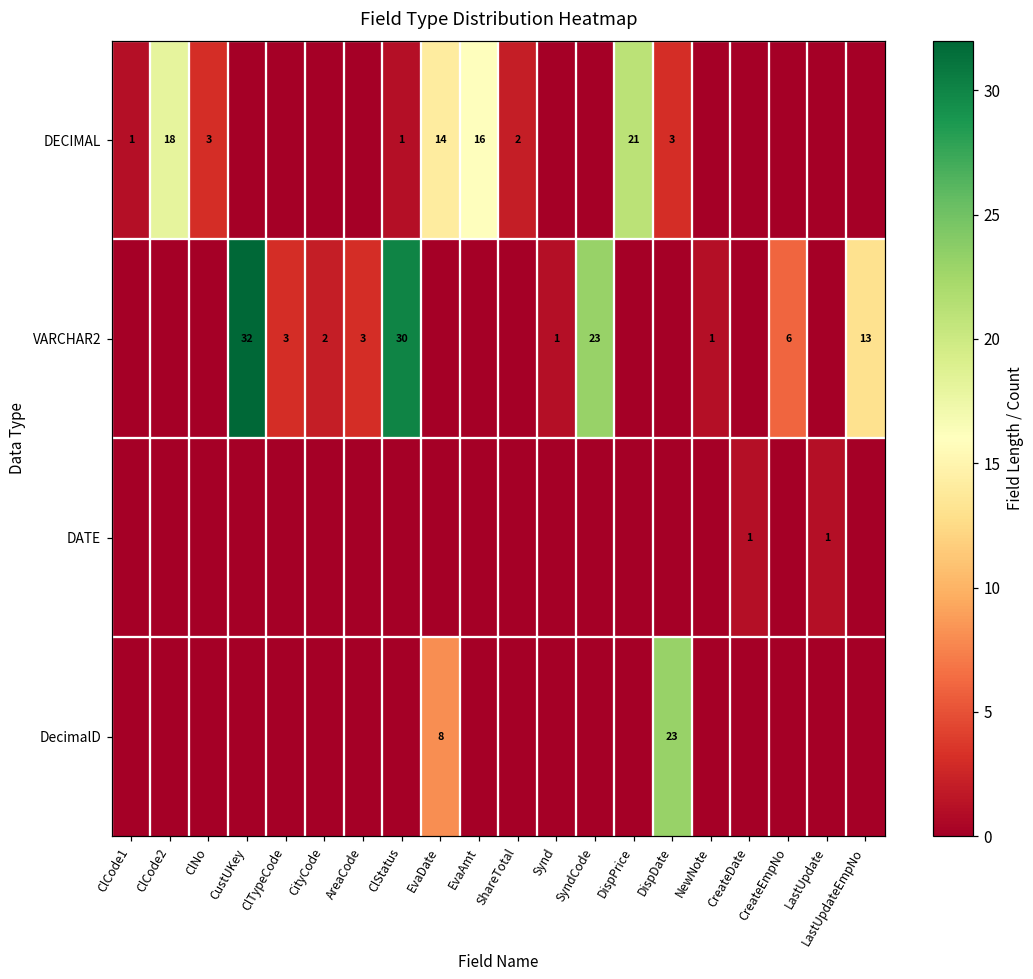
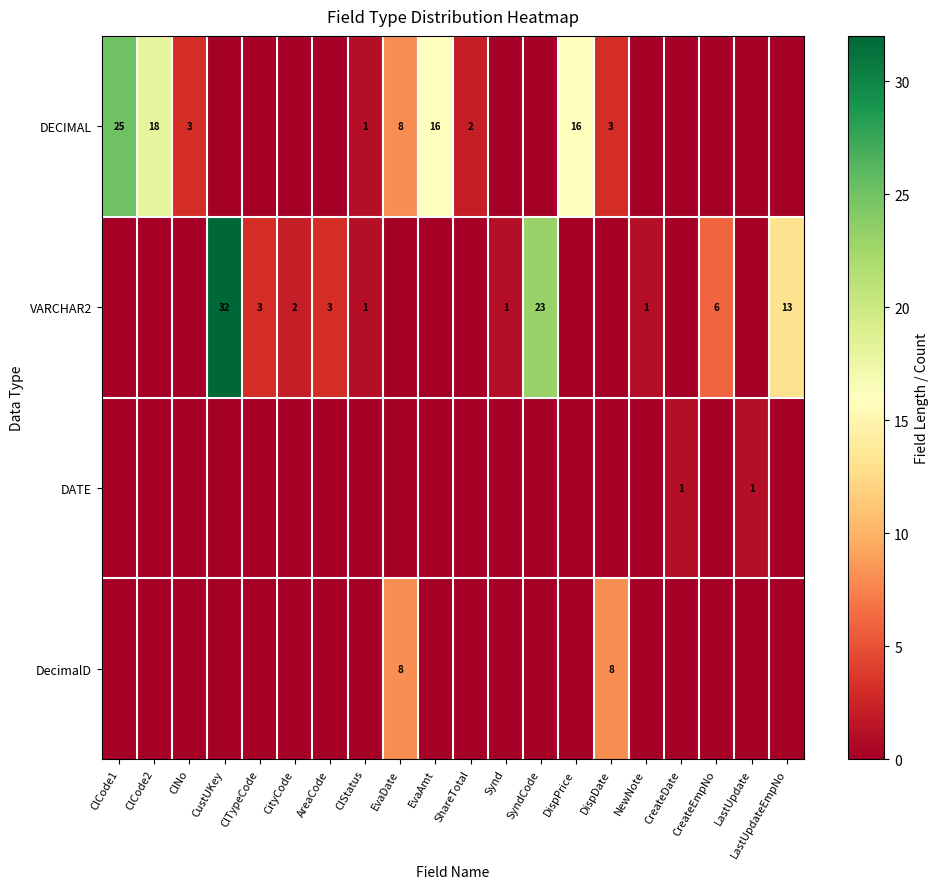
  {
    "DECIMAL": {
-     "ClCode1": 1,
+     "ClCode1": 25,
      "ClCode2": 18,
      "ClNo": 3,
      "ClStatus": 1,
-     "EvaDate": 14,
+     "EvaDate": 8,
      "EvaAmt": 16,
      "ShareTotal": 2,
-     "DispPrice": 21,
+     "DispPrice": 16,
      "DispDate": 3
    },
    "VARCHAR2": {
      "CustUKey": 32,
      "ClTypeCode": 3,
      "CityCode": 2,
      "AreaCode": 3,
-     "ClStatus": 30,
+     "ClStatus": 1,
      "Synd": 1,
      "SyndCode": 23,
      "NewNote": 1,
      "CreateEmpNo": 6,
      "LastUpdateEmpNo": 13
    },
    "DATE": {
      "CreateDate": 1,
      "LastUpdate": 1
    },
    "DecimalD": {
      "EvaDate": 8,
-     "DispDate": 23
+     "DispDate": 8
    }
  }
